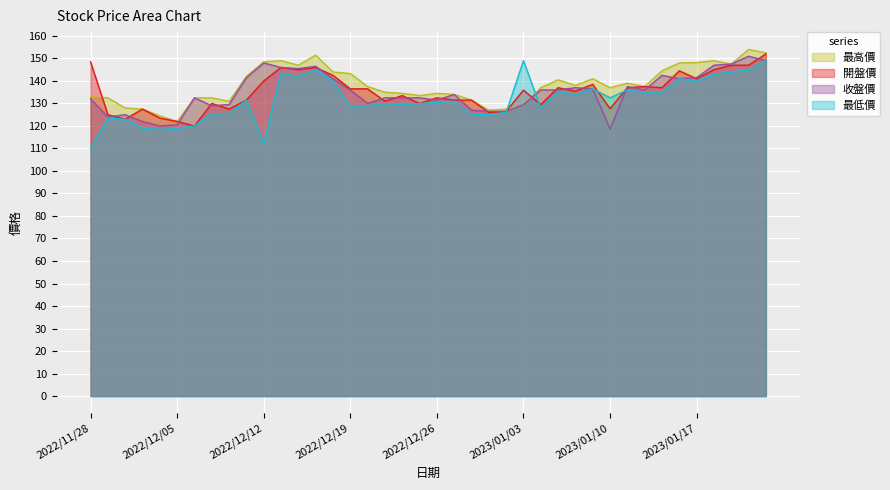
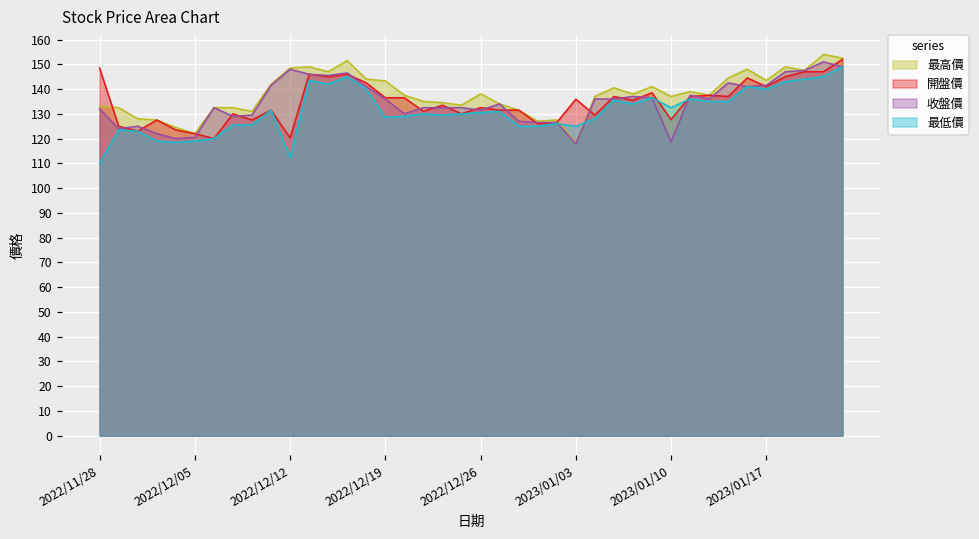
  {
    "最高價": {
      "2022/12/19": 143,
-     "2022/12/26": 135,
-     "2023/01/03": 130,
+     "2022/12/26": 138,
+     "2023/01/03": 118,
      "2023/01/10": 137,
-     "2023/01/17": 148
+     "2023/01/17": 144
    },
    "開盤價": {
      "2022/11/28": 149,
-     "2022/12/12": 140,
+     "2022/12/12": 120,
      "2023/01/03": 136,
      "2023/01/10": 128
    },
    "收盤價": {
      "2022/12/05": 121,
-     "2023/01/03": 130,
+     "2023/01/03": 118,
      "2023/01/10": 119
    },
    "最低價": {
      "2022/11/28": 110,
      "2022/12/05": 119,
      "2022/12/12": 112,
      "2022/12/19": 129,
-     "2023/01/03": 149,
+     "2023/01/03": 125,
      "2023/01/10": 133
    }
  }
